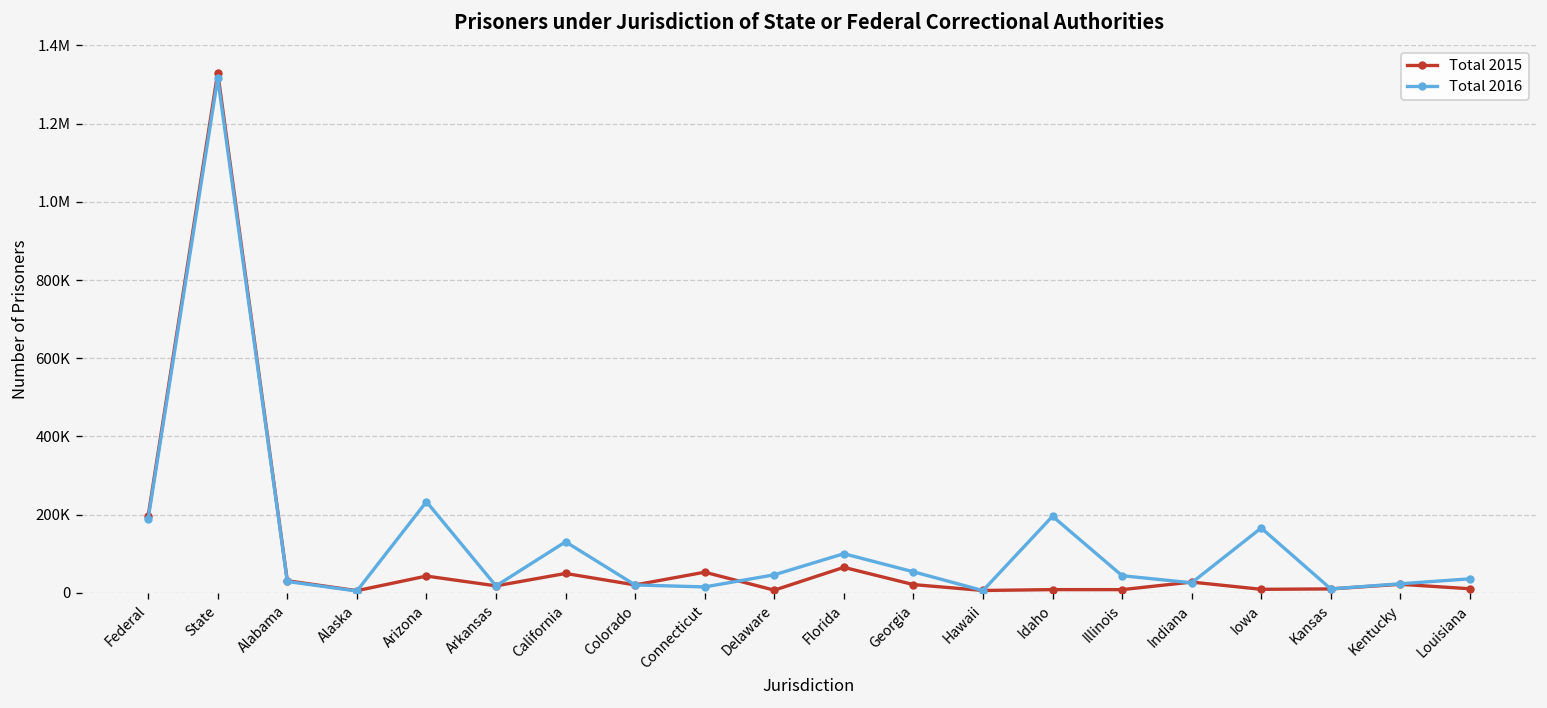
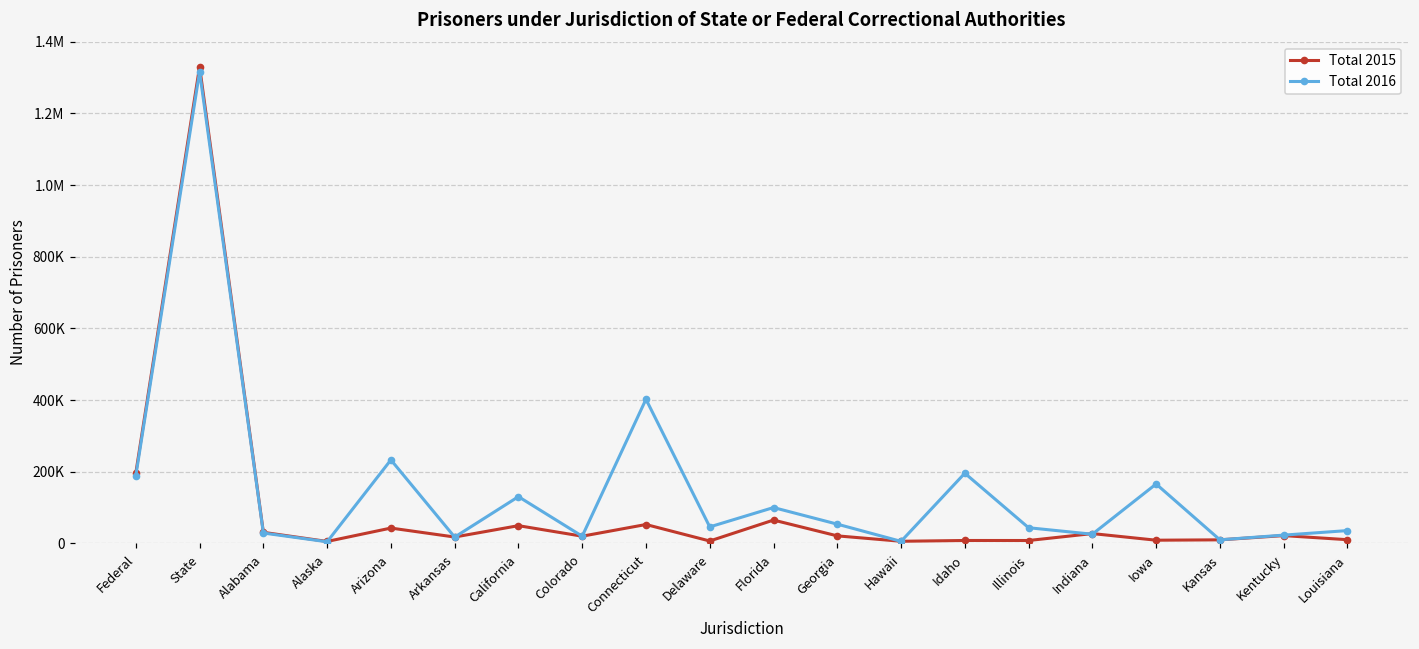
  {
    "Total 2015": {
      "State": 1330000,
      "Arizona": 40000,
      "California": 50000,
      "Connecticut": 50000,
      "Delaware": 10000,
      "Florida": 70000,
      "Georgia": 20000,
      "Idaho": 10000,
      "Illinois": 10000,
      "Iowa": 10000,
      "Louisiana": 10000
    },
    "Total 2016": {
      "State": 1320000,
      "Arizona": 230000,
      "California": 130000,
-     "Connecticut": 10000,
+     "Connecticut": 400000,
      "Delaware": 50000,
      "Florida": 100000,
      "Georgia": 50000,
      "Idaho": 200000,
      "Illinois": 40000,
      "Iowa": 170000,
      "Louisiana": 40000
    }
  }
